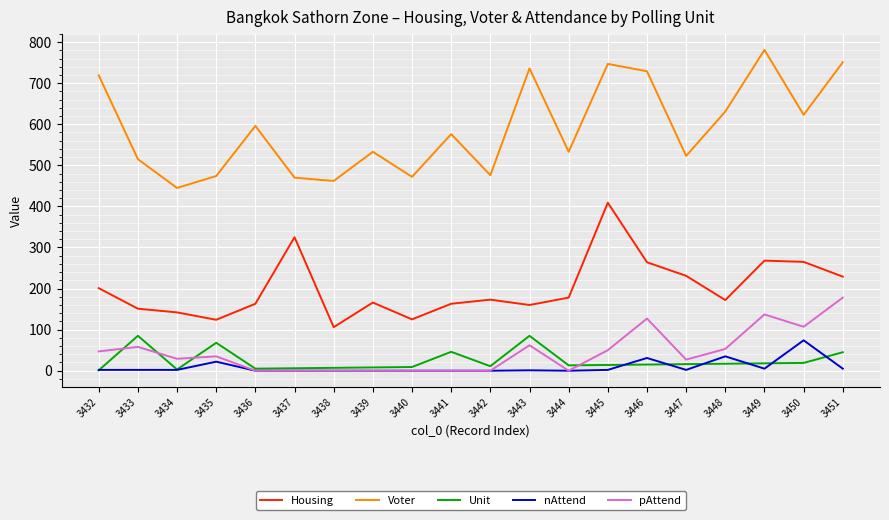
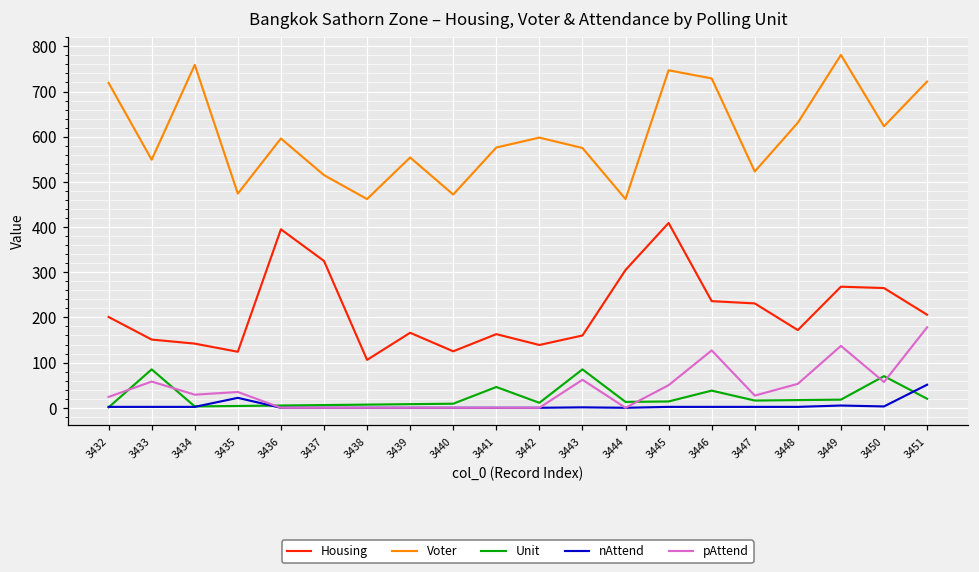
  {
    "Housing": {
      "3432": 200,
      "3433": 150,
      "3434": 140,
      "3435": 120,
-     "3436": 160,
+     "3436": 400,
      "3437": 330,
      "3438": 110,
      "3439": 170,
      "3440": 130,
      "3441": 160,
-     "3442": 170,
+     "3442": 140,
      "3443": 160,
-     "3444": 180,
+     "3444": 310,
      "3445": 410,
-     "3446": 260,
+     "3446": 240,
      "3447": 230,
      "3448": 170,
      "3449": 270,
      "3450": 270,
-     "3451": 230
+     "3451": 210
    },
    "Voter": {
      "3432": 720,
-     "3433": 520,
-     "3434": 450,
+     "3433": 550,
+     "3434": 760,
      "3435": 470,
      "3436": 600,
-     "3437": 470,
+     "3437": 520,
      "3438": 460,
-     "3439": 530,
+     "3439": 550,
      "3440": 470,
      "3441": 580,
-     "3442": 480,
-     "3443": 740,
-     "3444": 530,
+     "3442": 600,
+     "3443": 580,
+     "3444": 460,
      "3445": 750,
      "3446": 730,
      "3447": 520,
      "3448": 630,
      "3449": 780,
      "3450": 620,
-     "3451": 750
+     "3451": 720
    },
    "Unit": {
      "3433": 90,
-     "3435": 70,
+     "3435": 0,
      "3438": 10,
      "3439": 10,
      "3440": 10,
      "3441": 50,
      "3442": 10,
      "3443": 90,
      "3444": 10,
      "3445": 10,
-     "3446": 20,
+     "3446": 40,
      "3447": 20,
      "3448": 20,
      "3449": 20,
-     "3450": 20,
-     "3451": 50
+     "3450": 70,
+     "3451": 20
    },
    "nAttend": {
      "3433": 0,
      "3435": 20,
      "3443": 0,
      "3445": 0,
-     "3446": 30,
+     "3446": 0,
      "3447": 0,
-     "3448": 40,
+     "3448": 0,
      "3449": 10,
-     "3450": 70,
-     "3451": 10
+     "3450": 0,
+     "3451": 50
    },
    "pAttend": {
-     "3432": 50,
+     "3432": 20,
      "3433": 60,
      "3434": 30,
      "3435": 40,
      "3443": 60,
      "3445": 50,
      "3446": 130,
      "3447": 30,
      "3448": 50,
      "3449": 140,
-     "3450": 110,
+     "3450": 60,
      "3451": 180
    }
  }
